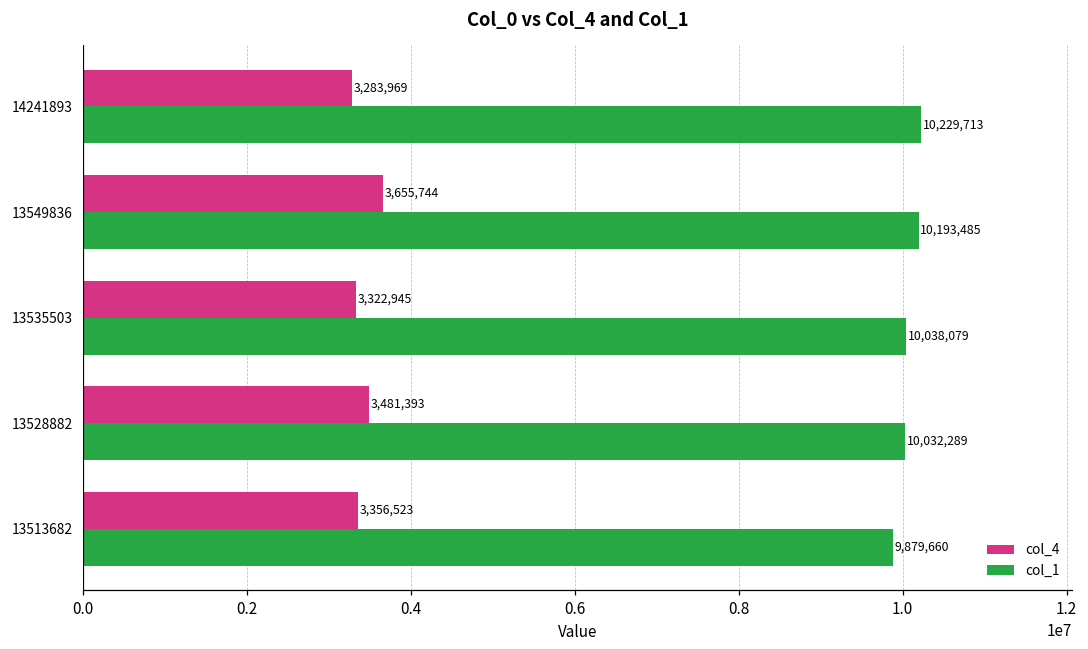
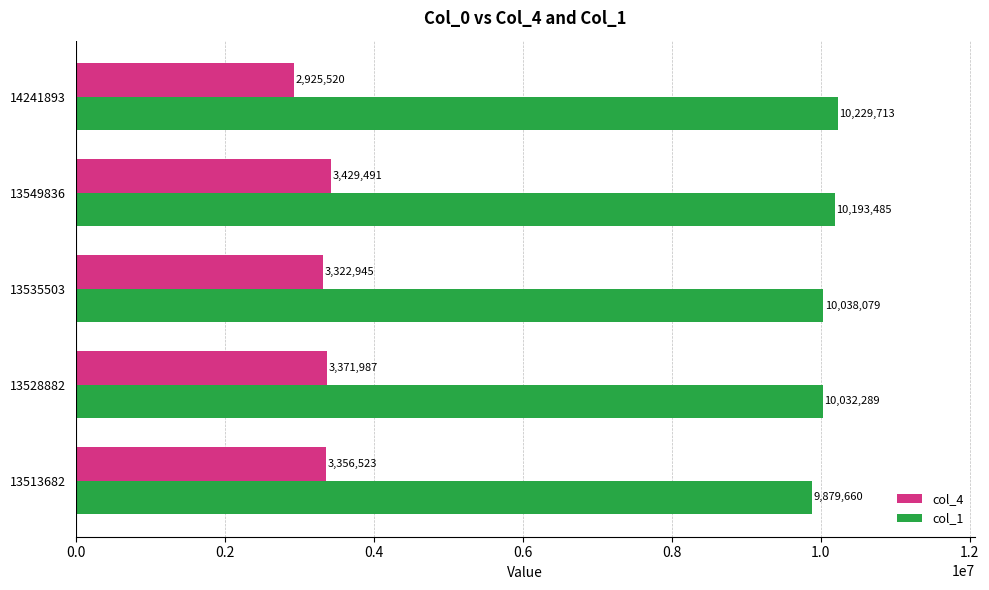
  {
    "col_4": {
-     "14241893": "3,283,969",
-     "13549836": "3,655,744",
+     "14241893": "2,925,520",
+     "13549836": "3,429,491",
      "13535503": "3,322,945",
-     "13528882": "3,481,393",
+     "13528882": "3,371,987",
      "13513682": "3,356,523"
    },
    "col_1": {
      "14241893": "10,229,713",
      "13549836": "10,193,485",
      "13535503": "10,038,079",
      "13528882": "10,032,289",
      "13513682": "9,879,660"
    }
  }
